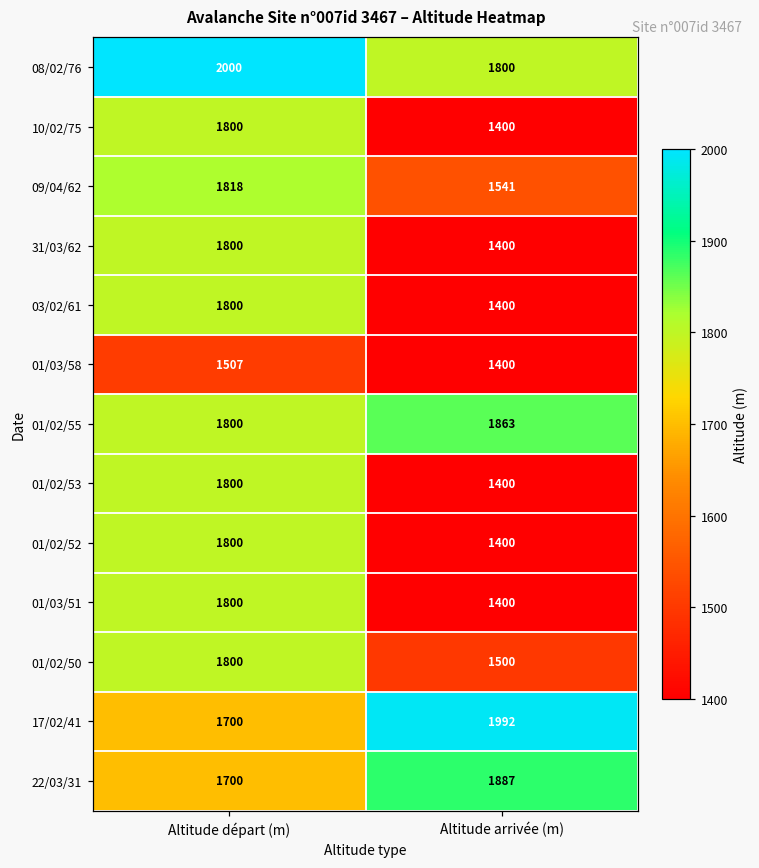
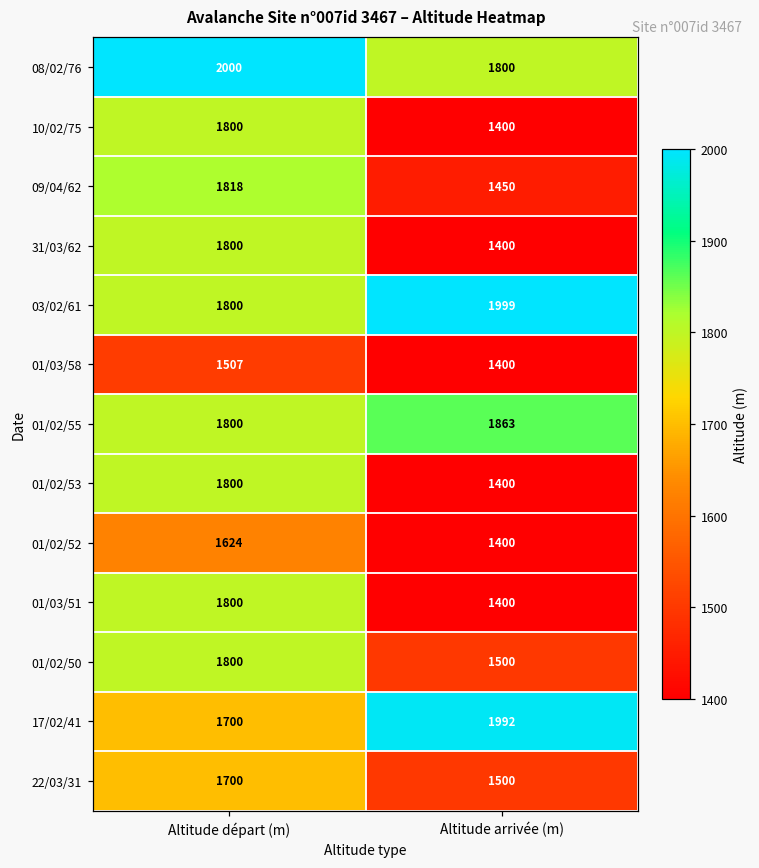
  {
    "08/02/76": {
      "Altitude départ (m)": 2000,
      "Altitude arrivée (m)": 1800
    },
    "10/02/75": {
      "Altitude départ (m)": 1800,
      "Altitude arrivée (m)": 1400
    },
    "09/04/62": {
      "Altitude départ (m)": 1818,
-     "Altitude arrivée (m)": 1541
+     "Altitude arrivée (m)": 1450
    },
    "31/03/62": {
      "Altitude départ (m)": 1800,
      "Altitude arrivée (m)": 1400
    },
    "03/02/61": {
      "Altitude départ (m)": 1800,
-     "Altitude arrivée (m)": 1400
+     "Altitude arrivée (m)": 1999
    },
    "01/03/58": {
      "Altitude départ (m)": 1507,
      "Altitude arrivée (m)": 1400
    },
    "01/02/55": {
      "Altitude départ (m)": 1800,
      "Altitude arrivée (m)": 1863
    },
    "01/02/53": {
      "Altitude départ (m)": 1800,
      "Altitude arrivée (m)": 1400
    },
    "01/02/52": {
-     "Altitude départ (m)": 1800,
+     "Altitude départ (m)": 1624,
      "Altitude arrivée (m)": 1400
    },
    "01/03/51": {
      "Altitude départ (m)": 1800,
      "Altitude arrivée (m)": 1400
    },
    "01/02/50": {
      "Altitude départ (m)": 1800,
      "Altitude arrivée (m)": 1500
    },
    "17/02/41": {
      "Altitude départ (m)": 1700,
      "Altitude arrivée (m)": 1992
    },
    "22/03/31": {
      "Altitude départ (m)": 1700,
-     "Altitude arrivée (m)": 1887
+     "Altitude arrivée (m)": 1500
    }
  }
